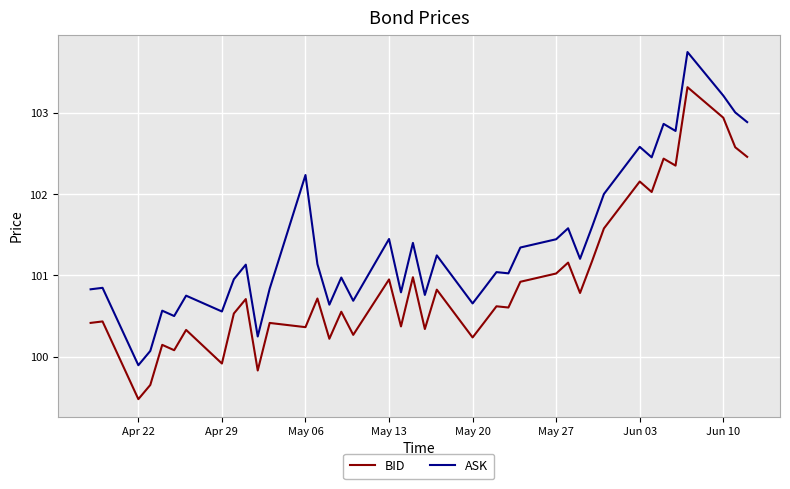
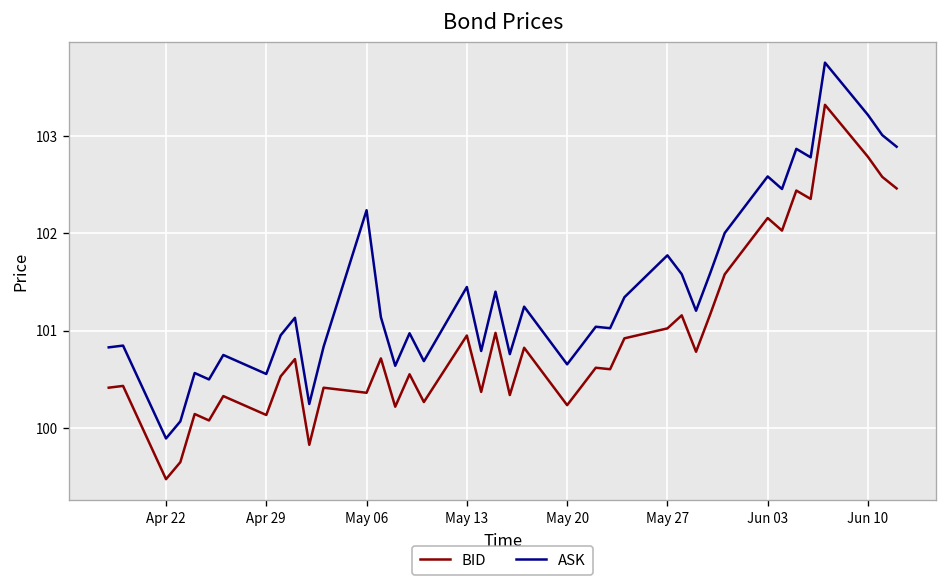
  {
    "BID": {
      "Apr 22": 99.5,
-     "Apr 29": 99.9,
+     "Apr 29": 100.1,
      "May 06": 100.4,
      "May 13": 101.0,
      "May 20": 100.2,
      "May 27": 101.0,
      "Jun 03": 102.2,
-     "Jun 10": 102.9
+     "Jun 10": 102.8
    },
    "ASK": {
      "Apr 22": 99.9,
      "Apr 29": 100.6,
      "May 06": 102.2,
      "May 13": 101.4,
      "May 20": 100.7,
-     "May 27": 101.4,
+     "May 27": 101.8,
      "Jun 03": 102.6,
      "Jun 10": 103.2
    }
  }
